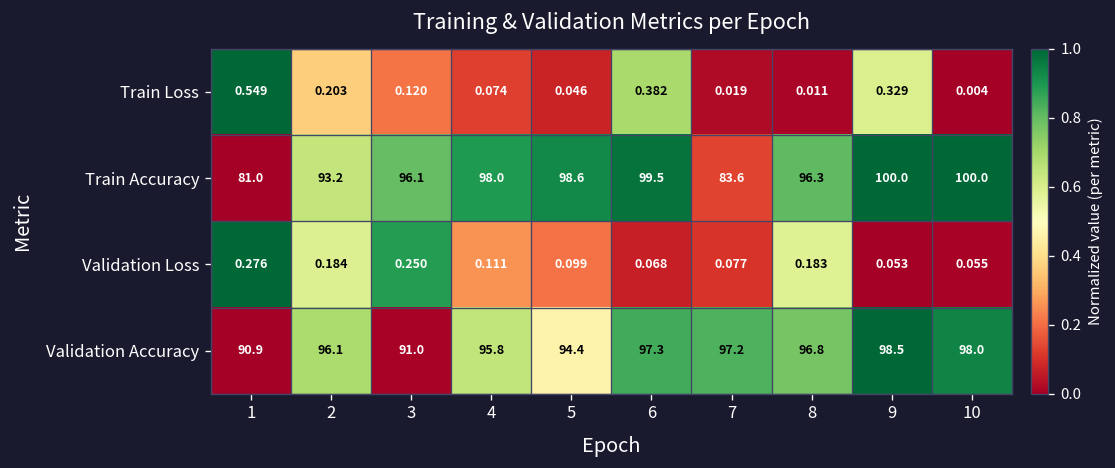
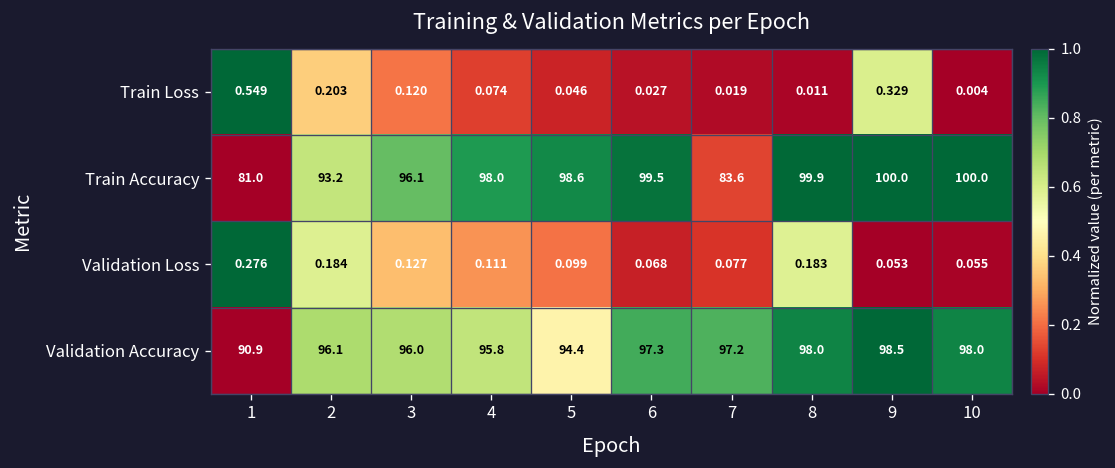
  {
    "Train Loss": {
      "1": 0.549,
      "2": 0.203,
      "3": 0.120,
      "4": 0.074,
      "5": 0.046,
-     "6": 0.382,
+     "6": 0.027,
      "7": 0.019,
      "8": 0.011,
      "9": 0.329,
      "10": 0.004
    },
    "Train Accuracy": {
      "1": 81.0,
      "2": 93.2,
      "3": 96.1,
      "4": 98.0,
      "5": 98.6,
      "6": 99.5,
      "7": 83.6,
-     "8": 96.3,
+     "8": 99.9,
      "9": 100.0,
      "10": 100.0
    },
    "Validation Loss": {
      "1": 0.276,
      "2": 0.184,
-     "3": 0.250,
+     "3": 0.127,
      "4": 0.111,
      "5": 0.099,
      "6": 0.068,
      "7": 0.077,
      "8": 0.183,
      "9": 0.053,
      "10": 0.055
    },
    "Validation Accuracy": {
      "1": 90.9,
      "2": 96.1,
-     "3": 91.0,
+     "3": 96.0,
      "4": 95.8,
      "5": 94.4,
      "6": 97.3,
      "7": 97.2,
-     "8": 96.8,
+     "8": 98.0,
      "9": 98.5,
      "10": 98.0
    }
  }
